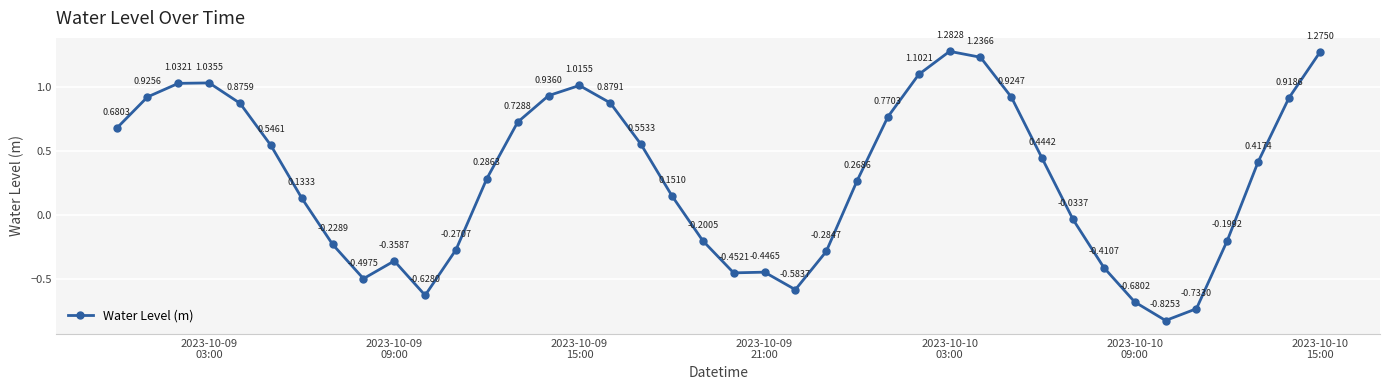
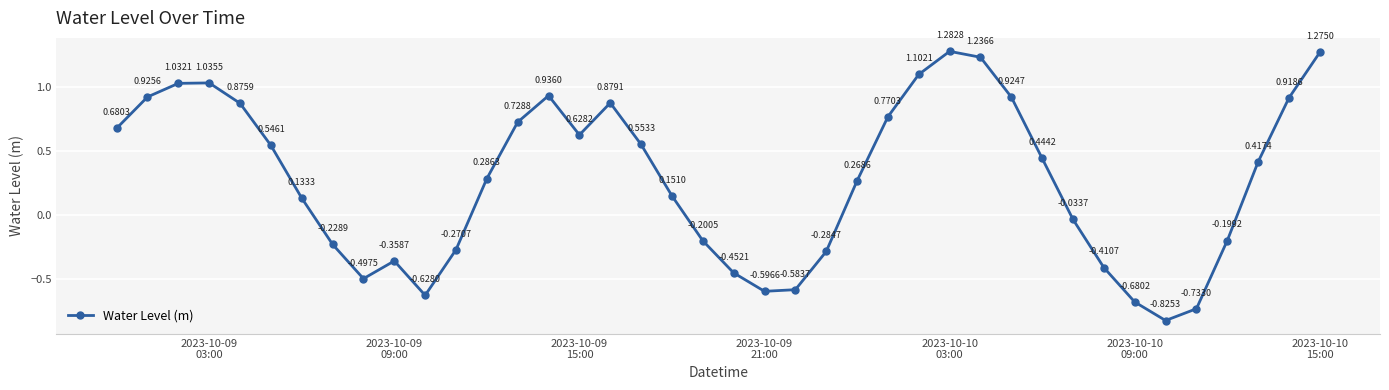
  {
    "2023-10-09 03:00": 1.0355,
    "2023-10-09 09:00": -0.3587,
-   "2023-10-09 15:00": 1.0155,
-   "2023-10-09 21:00": -0.4465,
+   "2023-10-09 15:00": 0.6282,
+   "2023-10-09 21:00": -0.5966,
    "2023-10-10 03:00": 1.2828,
    "2023-10-10 09:00": -0.6802,
    "2023-10-10 15:00": 1.2750
  }
